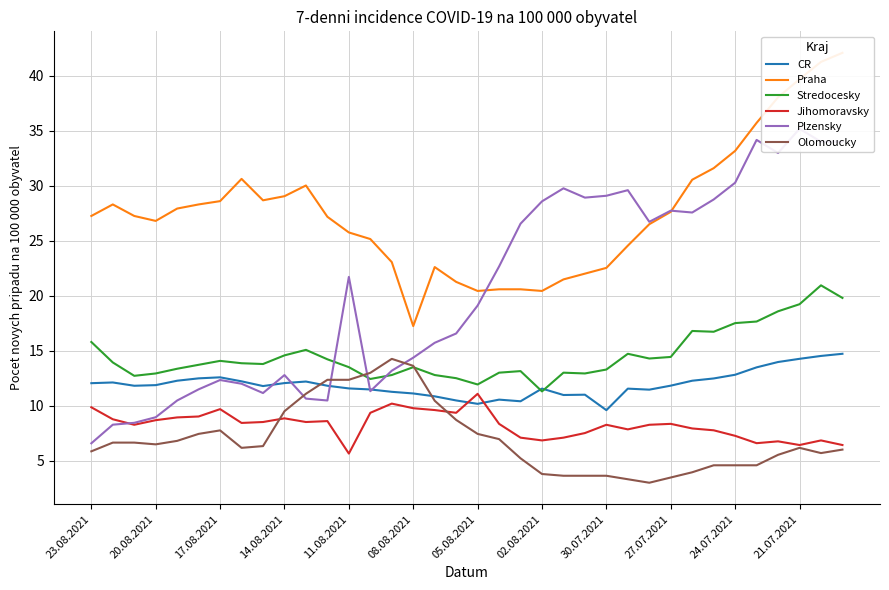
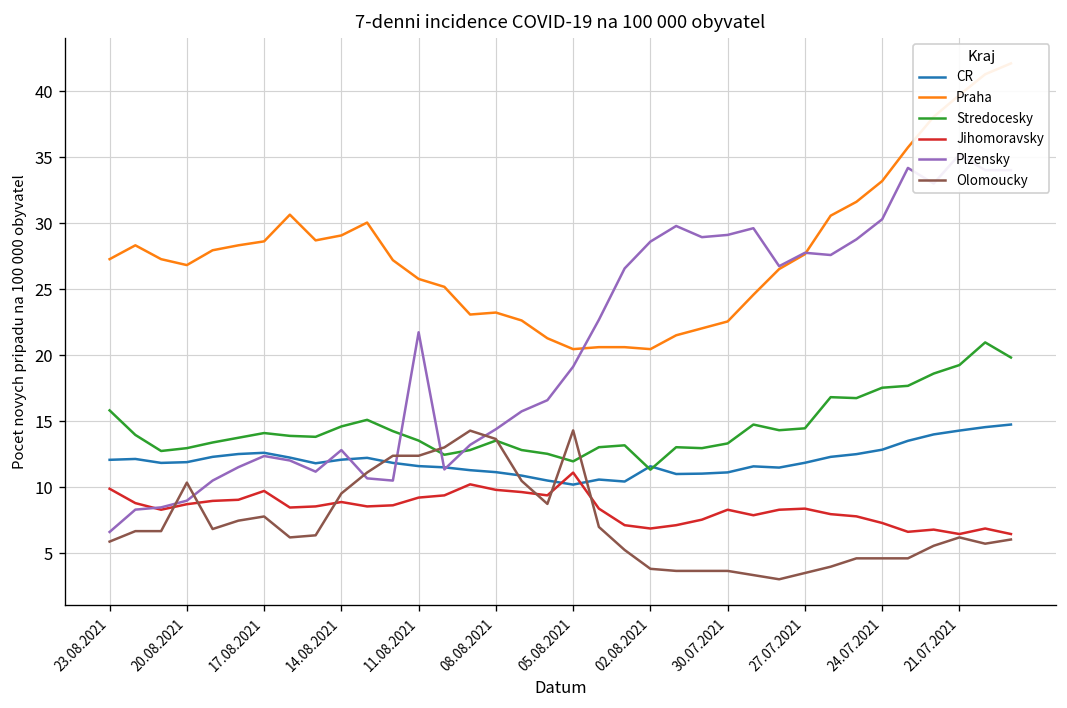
  {
    "CR": {
      "23.08.2021": 12.1,
      "20.08.2021": 11.9,
      "17.08.2021": 12.6,
      "14.08.2021": 12.1,
      "11.08.2021": 11.6,
      "08.08.2021": 11.1,
      "05.08.2021": 10.2,
      "02.08.2021": 11.6,
-     "30.07.2021": 9.6,
+     "30.07.2021": 11.1,
      "27.07.2021": 11.8,
      "24.07.2021": 12.8,
      "21.07.2021": 14.3
    },
    "Praha": {
      "23.08.2021": 27.3,
      "20.08.2021": 26.8,
      "17.08.2021": 28.6,
      "14.08.2021": 29.1,
      "11.08.2021": 25.8,
-     "08.08.2021": 17.3,
+     "08.08.2021": 23.2,
      "05.08.2021": 20.4,
      "02.08.2021": 20.4,
      "30.07.2021": 22.5,
      "24.07.2021": 33.2
    },
    "Stredocesky": {
      "23.08.2021": 15.8,
      "20.08.2021": 12.9,
      "17.08.2021": 14.1,
      "14.08.2021": 14.6,
      "11.08.2021": 13.5,
      "05.08.2021": 11.9,
      "02.08.2021": 11.3,
      "30.07.2021": 13.3,
      "27.07.2021": 14.4,
      "24.07.2021": 17.5,
      "21.07.2021": 19.2
    },
    "Jihomoravsky": {
      "23.08.2021": 9.9,
      "20.08.2021": 8.7,
      "17.08.2021": 9.7,
      "14.08.2021": 8.9,
-     "11.08.2021": 5.7,
+     "11.08.2021": 9.2,
      "08.08.2021": 9.8,
      "05.08.2021": 11.1,
      "02.08.2021": 6.9,
      "30.07.2021": 8.3,
      "27.07.2021": 8.4,
      "24.07.2021": 7.3,
      "21.07.2021": 6.4
    },
    "Plzensky": {
      "23.08.2021": 6.6,
      "20.08.2021": 9.0,
      "17.08.2021": 12.4,
      "14.08.2021": 12.8,
      "11.08.2021": 21.7,
      "08.08.2021": 14.4,
      "05.08.2021": 19.1,
      "02.08.2021": 28.6,
      "30.07.2021": 29.1,
      "24.07.2021": 30.3
    },
    "Olomoucky": {
      "23.08.2021": 5.9,
-     "20.08.2021": 6.5,
+     "20.08.2021": 10.3,
      "17.08.2021": 7.8,
      "14.08.2021": 9.5,
      "11.08.2021": 12.4,
-     "05.08.2021": 7.5,
+     "05.08.2021": 14.3,
      "02.08.2021": 3.8,
      "30.07.2021": 3.6,
      "27.07.2021": 3.5,
      "24.07.2021": 4.6,
      "21.07.2021": 6.2
    }
  }
